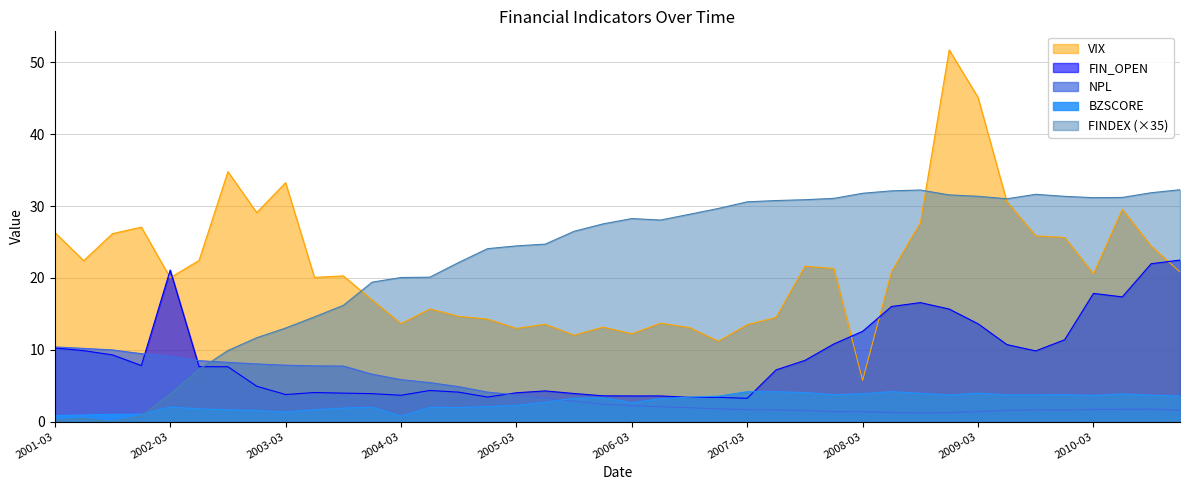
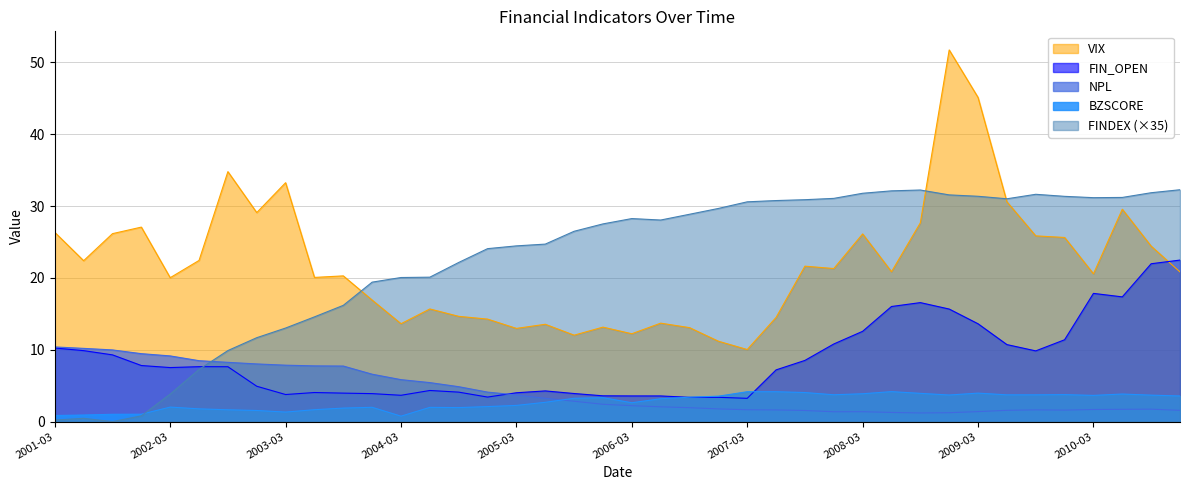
  {
    "VIX": {
      "2001-03": 26,
      "2002-03": 20,
      "2003-03": 33,
      "2004-03": 14,
      "2005-03": 13,
      "2006-03": 12,
-     "2007-03": 13,
-     "2008-03": 6,
+     "2007-03": 10,
+     "2008-03": 26,
      "2009-03": 45,
      "2010-03": 21
    },
    "FIN_OPEN": {
-     "2002-03": 21,
+     "2002-03": 8,
      "2003-03": 4,
      "2004-03": 4,
      "2006-03": 4,
      "2007-03": 3,
      "2008-03": 13,
      "2009-03": 14,
      "2010-03": 18
    },
    "BZSCORE": {
      "2001-03": 1,
      "2002-03": 2,
      "2003-03": 1,
      "2004-03": 1,
      "2005-03": 2,
      "2006-03": 3,
      "2007-03": 4,
      "2008-03": 4,
      "2009-03": 4,
      "2010-03": 4
    }
  }
